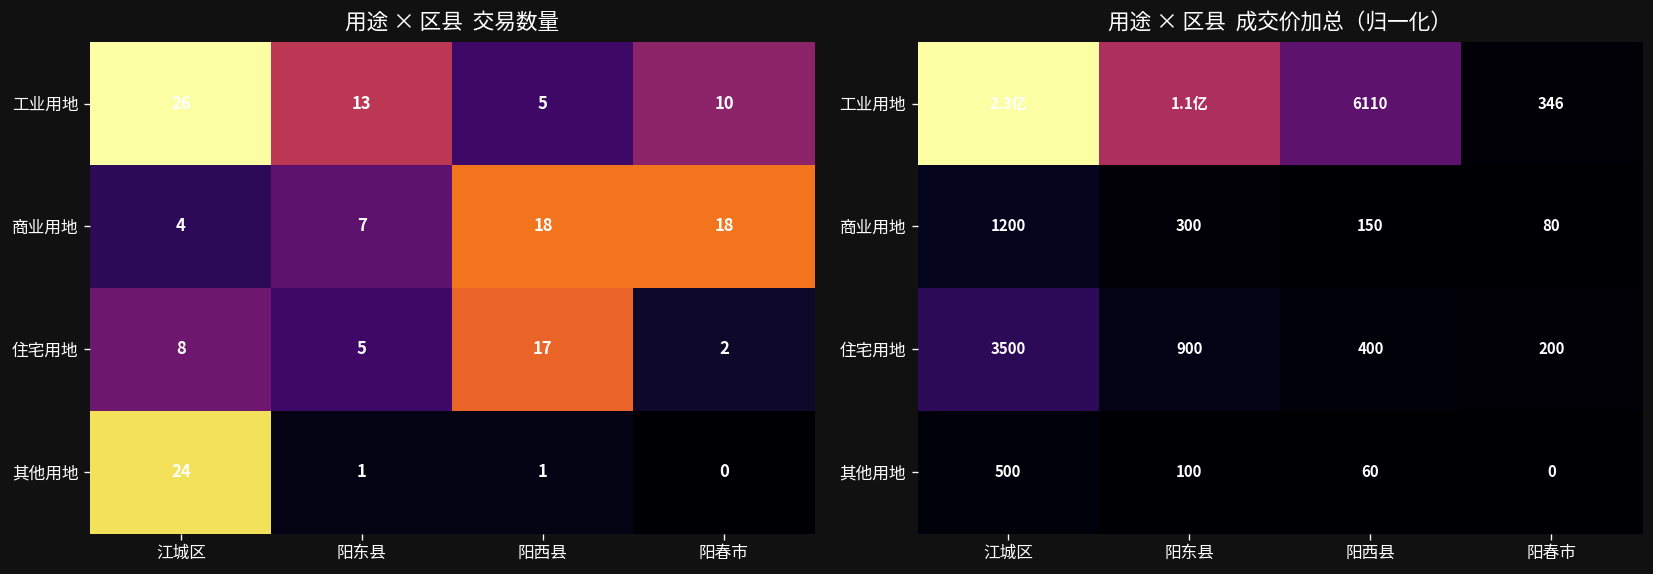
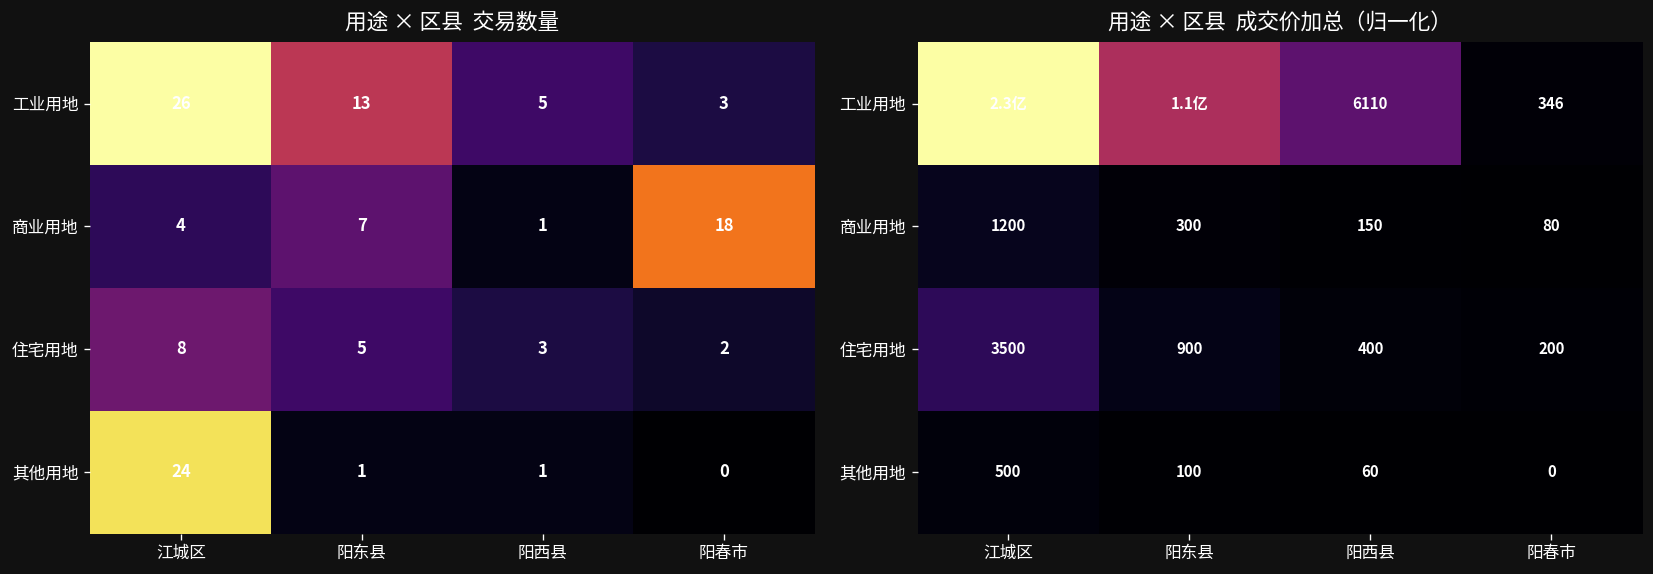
  {
    "用途 × 区县 交易数量": {
      "工业用地": {
        "江城区": "26",
        "阳东县": "13",
        "阳西县": "5",
-       "阳春市": "10"
+       "阳春市": "3"
      },
      "商业用地": {
        "江城区": "4",
        "阳东县": "7",
-       "阳西县": "18",
+       "阳西县": "1",
        "阳春市": "18"
      },
      "住宅用地": {
        "江城区": "8",
        "阳东县": "5",
-       "阳西县": "17",
+       "阳西县": "3",
        "阳春市": "2"
      },
      "其他用地": {
        "江城区": "24",
        "阳东县": "1",
        "阳西县": "1",
        "阳春市": "0"
      }
    },
    "用途 × 区县 成交价加总（归一化）": {
      "工业用地": {
        "江城区": "2.3亿",
        "阳东县": "1.1亿",
        "阳西县": "6110",
        "阳春市": "346"
      },
      "商业用地": {
        "江城区": "1200",
        "阳东县": "300",
        "阳西县": "150",
        "阳春市": "80"
      },
      "住宅用地": {
        "江城区": "3500",
        "阳东县": "900",
        "阳西县": "400",
        "阳春市": "200"
      },
      "其他用地": {
        "江城区": "500",
        "阳东县": "100",
        "阳西县": "60",
        "阳春市": "0"
      }
    }
  }
